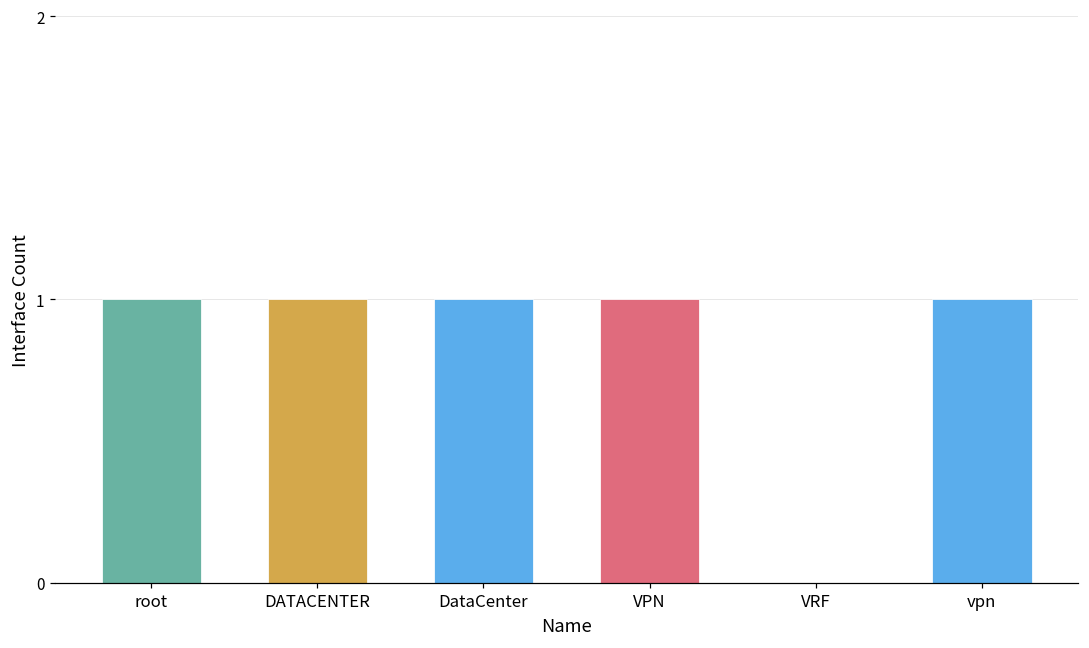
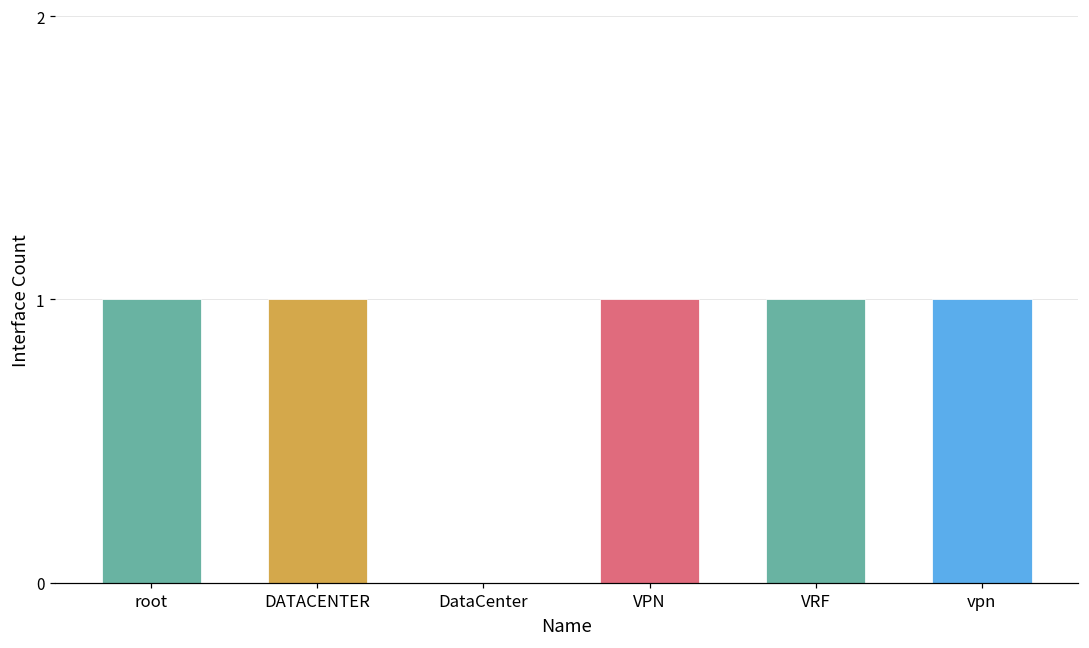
  {
    "root": 1,
    "DATACENTER": 1,
-   "DataCenter": 1,
+   "DataCenter": 0,
    "VPN": 1,
-   "VRF": 0,
+   "VRF": 1,
    "vpn": 1
  }
